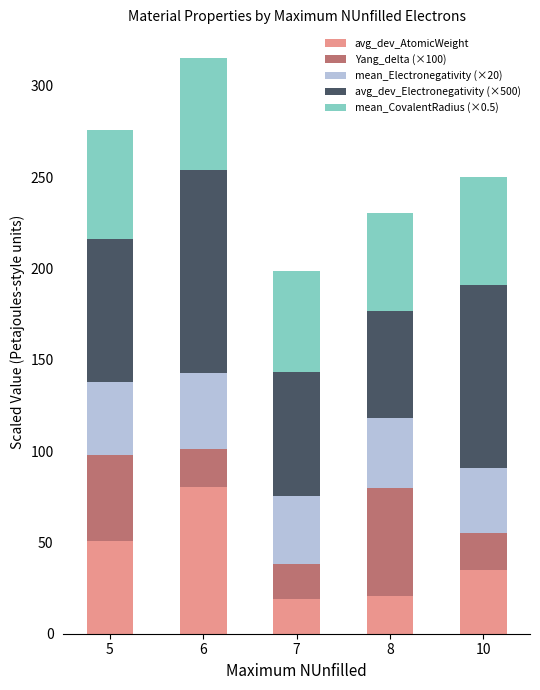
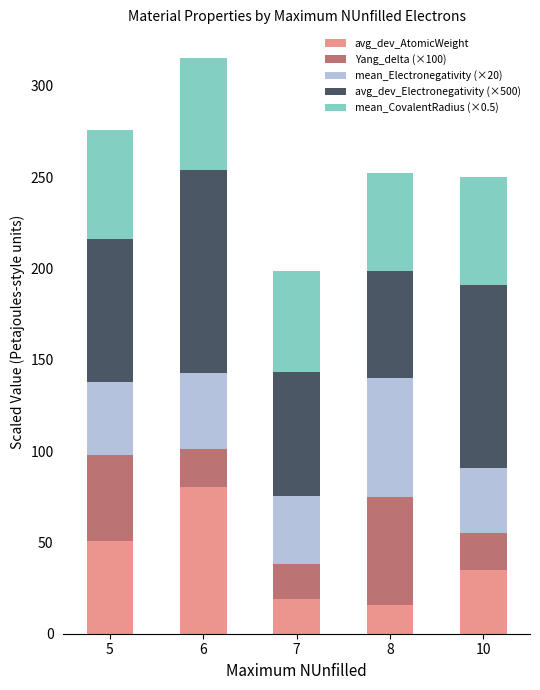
  {
    "avg_dev_AtomicWeight": {
      "5": 51,
      "6": 80,
      "7": 19,
-     "8": 20,
+     "8": 15,
      "10": 35
    },
    "Yang_delta (×100)": {
      "5": 47,
      "6": 21,
      "7": 19,
      "8": 60,
      "10": 20
    },
    "mean_Electronegativity (×20)": {
      "5": 40,
      "6": 42,
      "7": 37,
-     "8": 38,
+     "8": 65,
      "10": 36
    },
    "avg_dev_Electronegativity (×500)": {
      "5": 78,
      "6": 111,
      "7": 68,
      "8": 58,
      "10": 100
    },
    "mean_CovalentRadius (×0.5)": {
      "5": 60,
      "6": 61,
      "7": 55,
      "8": 54,
      "10": 60
    }
  }
